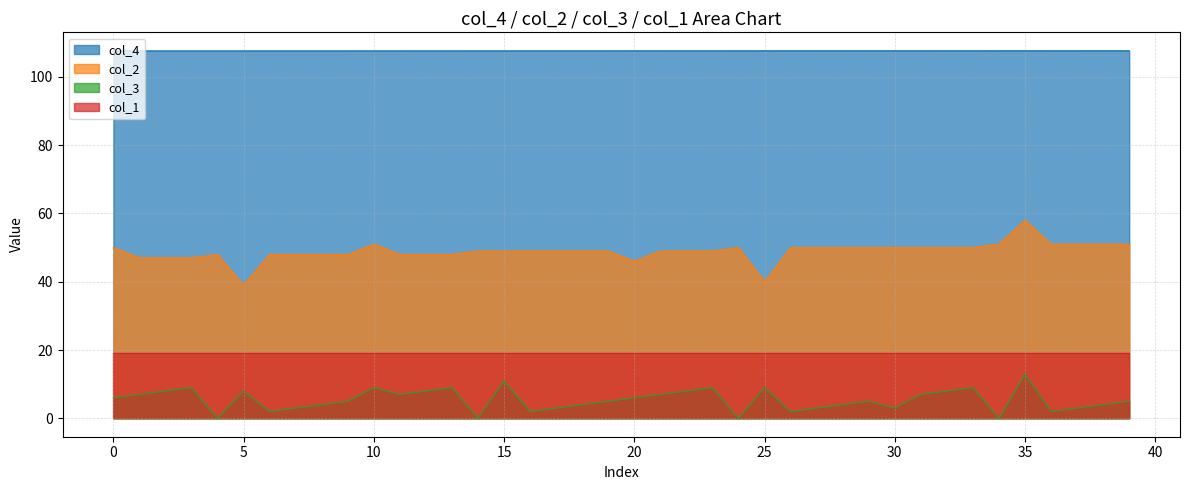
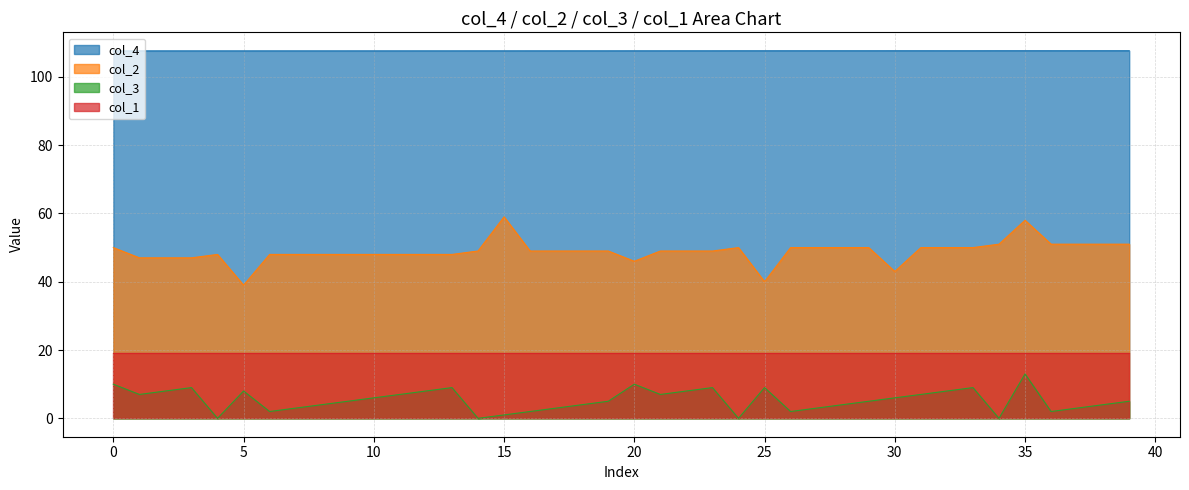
  {
    "col_4": {
      "5": 108,
      "10": 108,
      "15": 108,
      "20": 108,
      "25": 108,
      "30": 108,
      "35": 108
    },
    "col_2": {
      "0": 50,
      "5": 39,
-     "10": 51,
-     "15": 49,
+     "10": 48,
+     "15": 59,
      "20": 46,
      "25": 40,
-     "30": 50,
+     "30": 43,
      "35": 58
    },
    "col_3": {
-     "0": 6,
+     "0": 10,
      "5": 8,
-     "10": 9,
-     "15": 11,
-     "20": 6,
+     "10": 6,
+     "15": 1,
+     "20": 10,
      "25": 9,
-     "30": 3,
+     "30": 6,
      "35": 13
    },
    "col_1": {
      "0": 19,
      "5": 19,
      "10": 19,
      "15": 19,
      "20": 19,
      "25": 19,
      "30": 19,
      "35": 19
    }
  }
